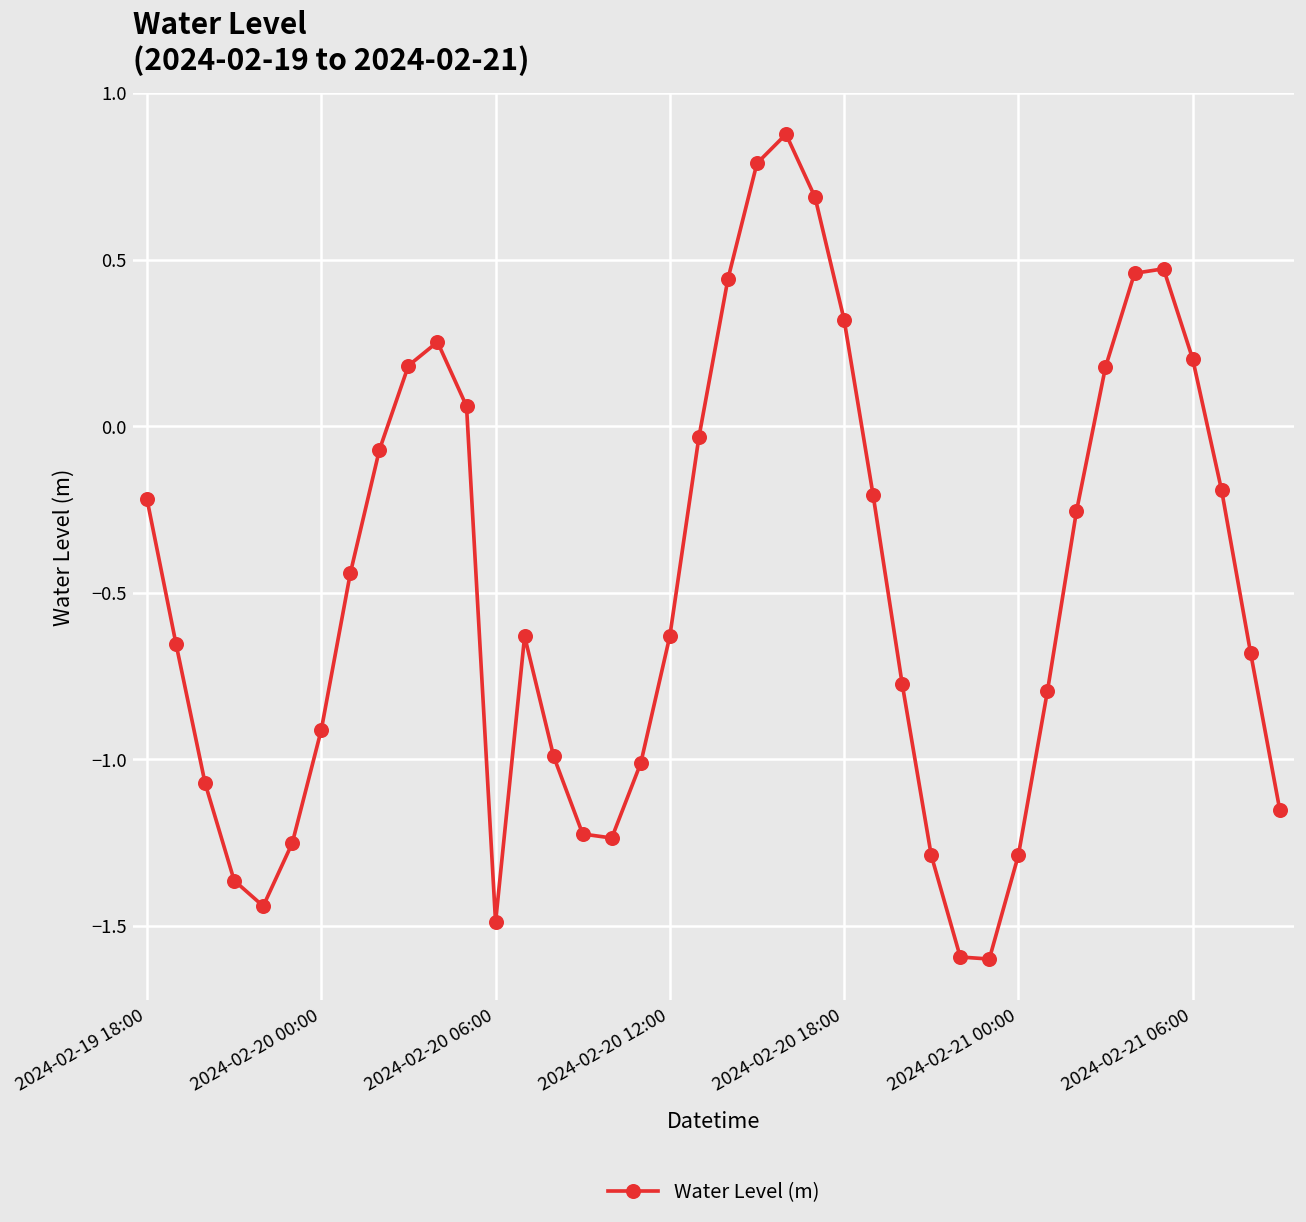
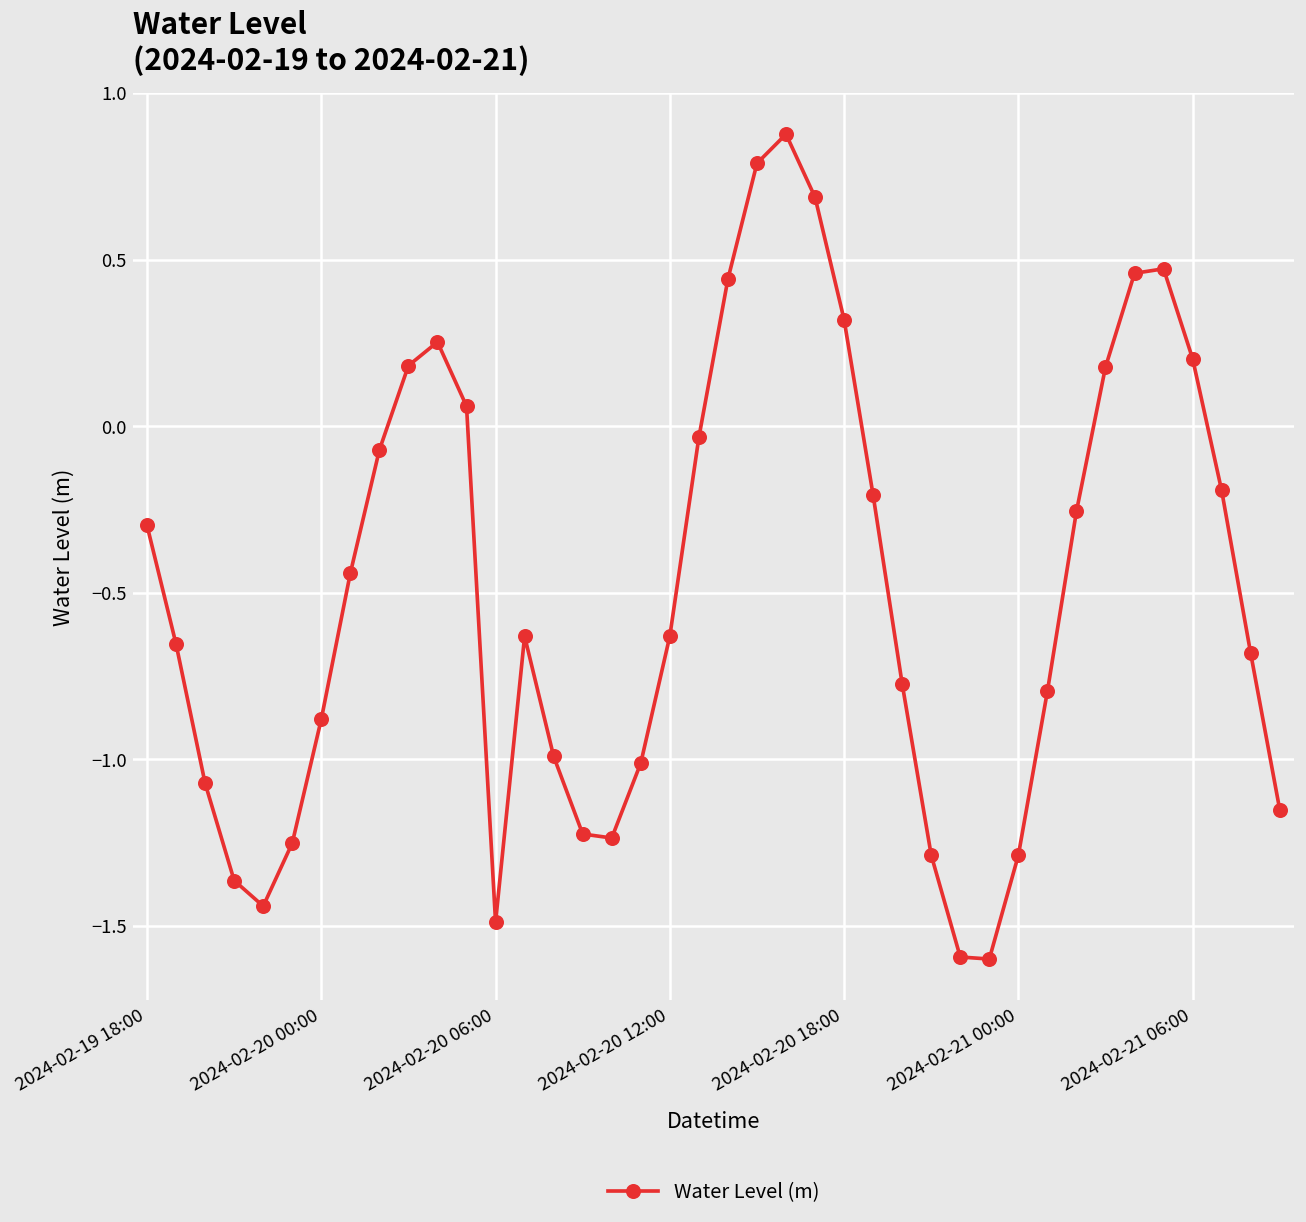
  {
-   "2024-02-19 18:00": -0.22,
-   "2024-02-20 00:00": -0.91,
+   "2024-02-19 18:00": -0.30,
+   "2024-02-20 00:00": -0.88,
    "2024-02-20 06:00": -1.49,
    "2024-02-20 12:00": -0.63,
    "2024-02-20 18:00": 0.32,
    "2024-02-21 00:00": -1.29,
    "2024-02-21 06:00": 0.20
  }
